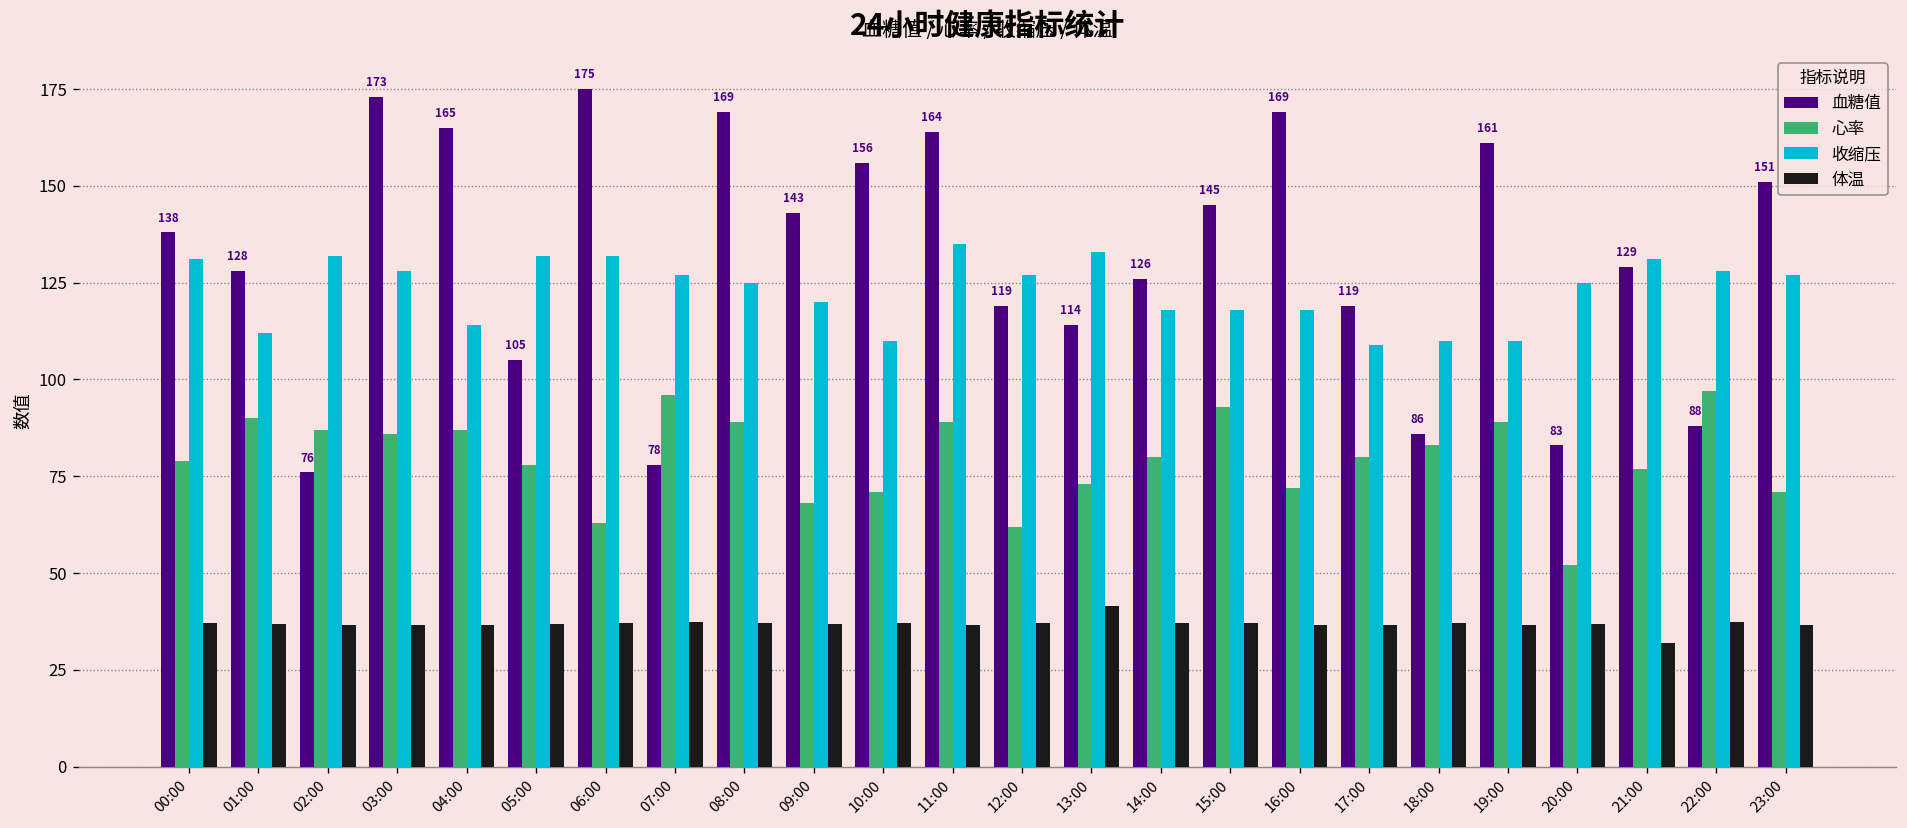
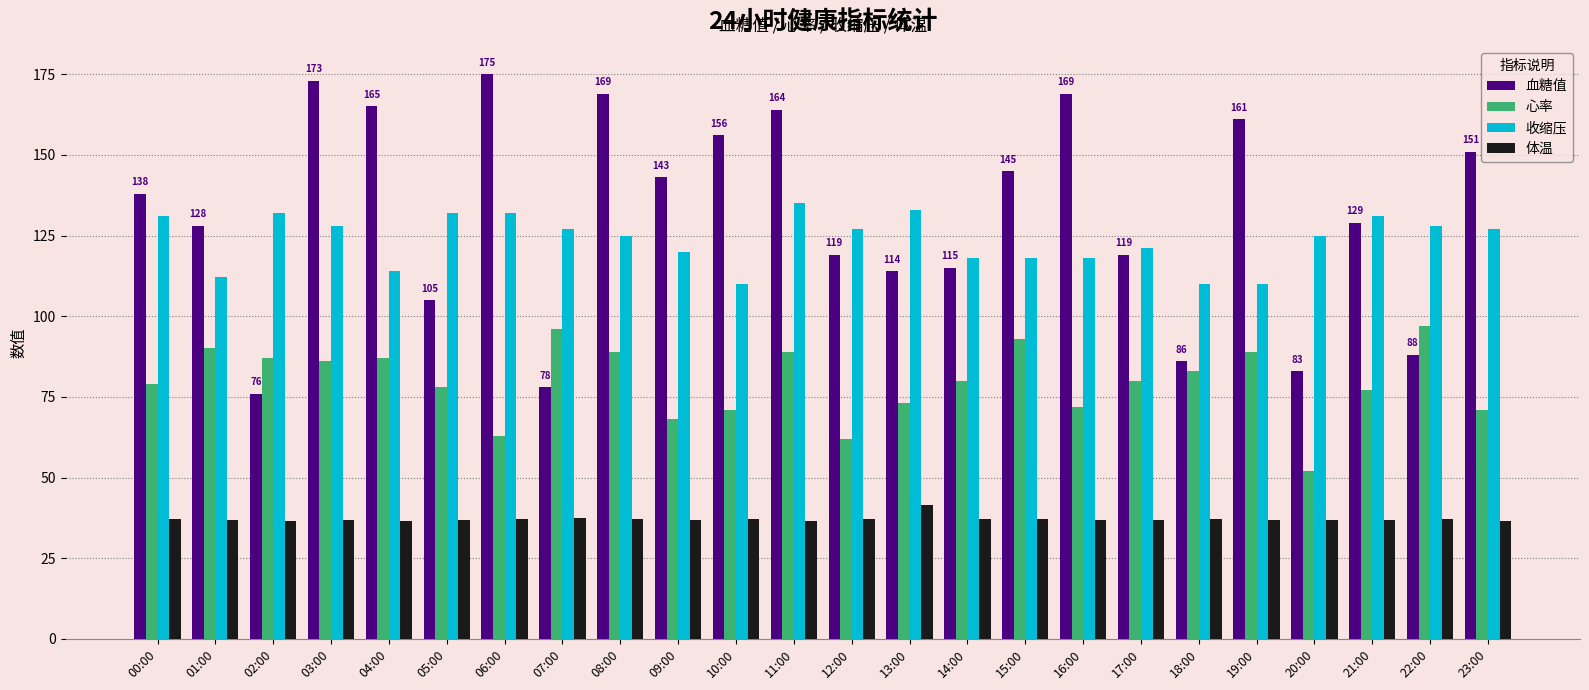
  {
    "血糖值": {
      "00:00": 138,
      "01:00": 128,
      "02:00": 76,
      "03:00": 173,
      "04:00": 165,
      "05:00": 105,
      "06:00": 175,
      "07:00": 78,
      "08:00": 169,
      "09:00": 143,
      "10:00": 156,
      "11:00": 164,
      "12:00": 119,
      "13:00": 114,
-     "14:00": 126,
+     "14:00": 115,
      "15:00": 145,
      "16:00": 169,
      "17:00": 119,
      "18:00": 86,
      "19:00": 161,
      "20:00": 83,
      "21:00": 129,
      "22:00": 88,
      "23:00": 151
    },
    "心率": {
      "00:00": 79,
      "01:00": 90,
      "02:00": 87,
      "03:00": 86,
      "04:00": 87,
      "05:00": 78,
      "06:00": 63,
      "07:00": 96,
      "08:00": 89,
      "09:00": 68,
      "10:00": 71,
      "11:00": 89,
      "12:00": 62,
      "13:00": 73,
      "14:00": 80,
      "15:00": 93,
      "16:00": 72,
      "17:00": 80,
      "18:00": 83,
      "19:00": 89,
      "20:00": 52,
      "21:00": 77,
      "22:00": 97,
      "23:00": 71
    },
    "收缩压": {
      "00:00": 131,
      "01:00": 112,
      "02:00": 132,
      "03:00": 128,
      "04:00": 114,
      "05:00": 132,
      "06:00": 132,
      "07:00": 127,
      "08:00": 125,
      "09:00": 120,
      "10:00": 110,
      "11:00": 135,
      "12:00": 127,
      "13:00": 133,
      "14:00": 118,
      "15:00": 118,
      "16:00": 118,
-     "17:00": 109,
+     "17:00": 121,
      "18:00": 110,
      "19:00": 110,
      "20:00": 125,
      "21:00": 131,
      "22:00": 128,
      "23:00": 127
    },
    "体温": {
      "00:00": 37,
      "01:00": 37,
      "02:00": 37,
      "03:00": 37,
      "04:00": 37,
      "05:00": 37,
      "06:00": 37,
      "07:00": 37,
      "08:00": 37,
      "09:00": 37,
      "10:00": 37,
      "11:00": 37,
      "12:00": 37,
      "13:00": 42,
      "14:00": 37,
      "15:00": 37,
      "16:00": 37,
      "17:00": 37,
      "18:00": 37,
      "19:00": 37,
      "20:00": 37,
-     "21:00": 32,
+     "21:00": 37,
      "22:00": 37,
      "23:00": 37
    }
  }
